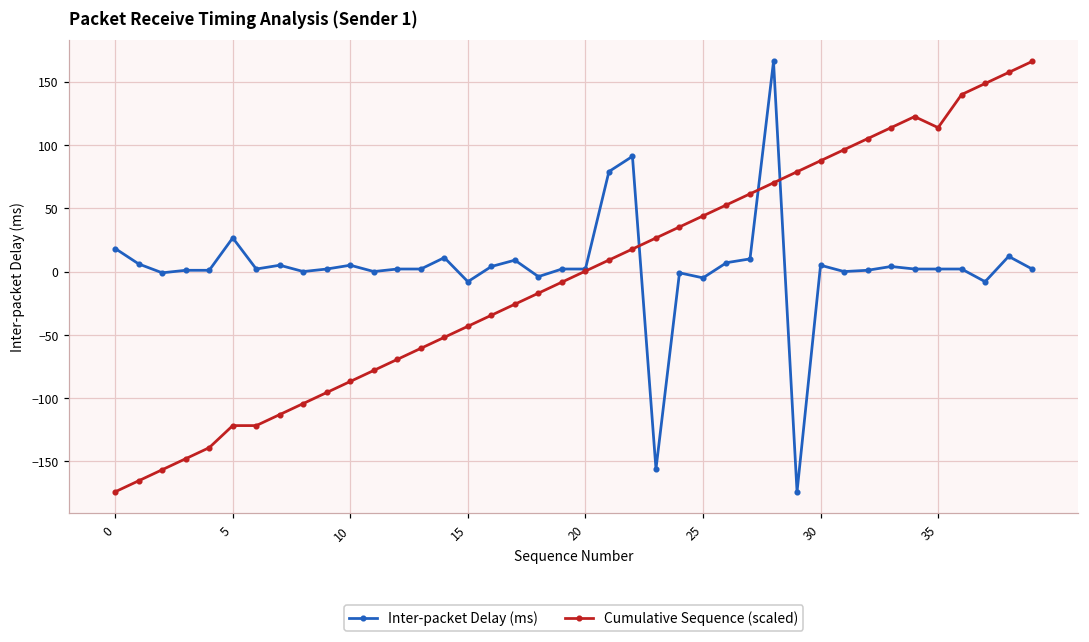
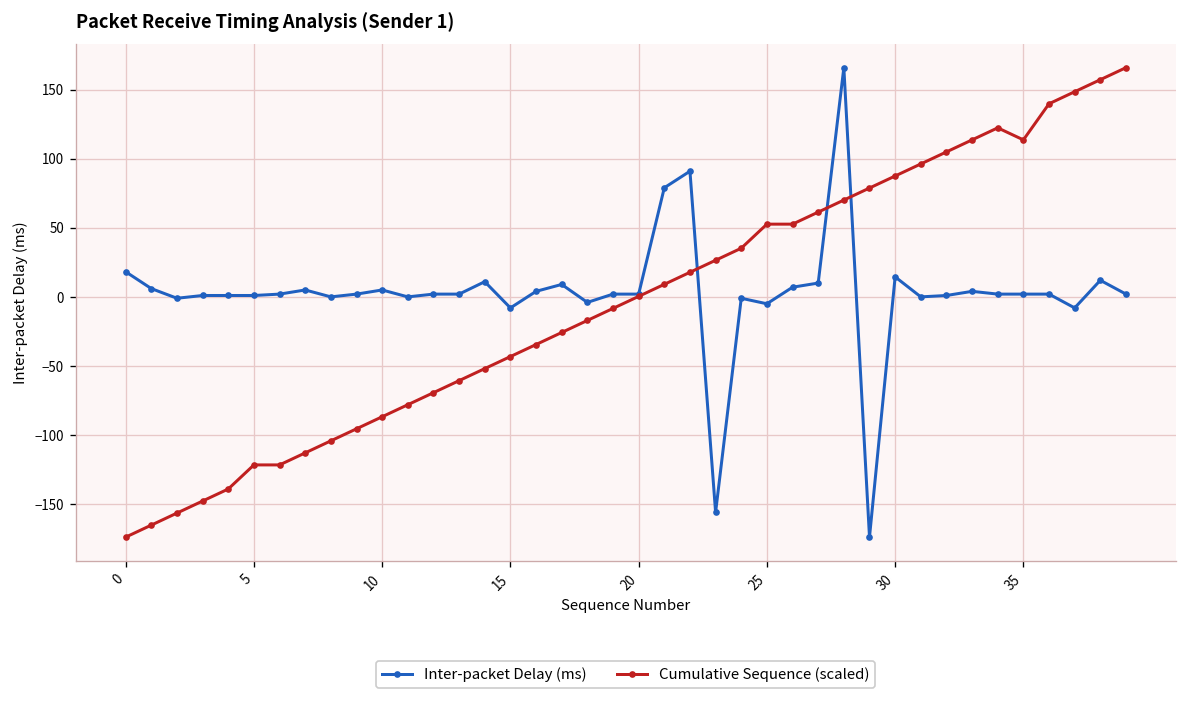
  {
    "Inter-packet Delay (ms)": {
      "0": 18,
-     "5": 27,
+     "5": 1,
      "10": 5,
      "15": -8,
      "25": -5,
-     "30": 5,
+     "30": 15,
      "35": 2
    },
    "Cumulative Sequence (scaled)": {
      "0": -174,
      "5": -122,
      "10": -87,
      "15": -43,
-     "25": 44,
+     "25": 53,
      "30": 88,
      "35": 114
    }
  }
